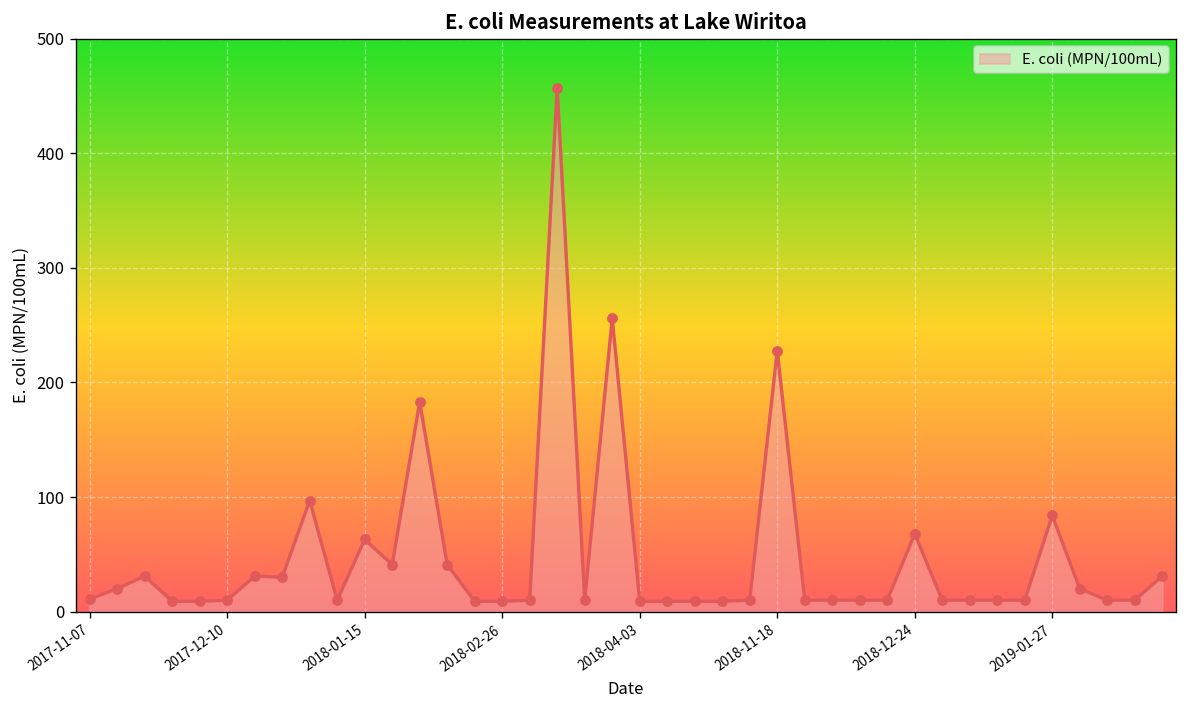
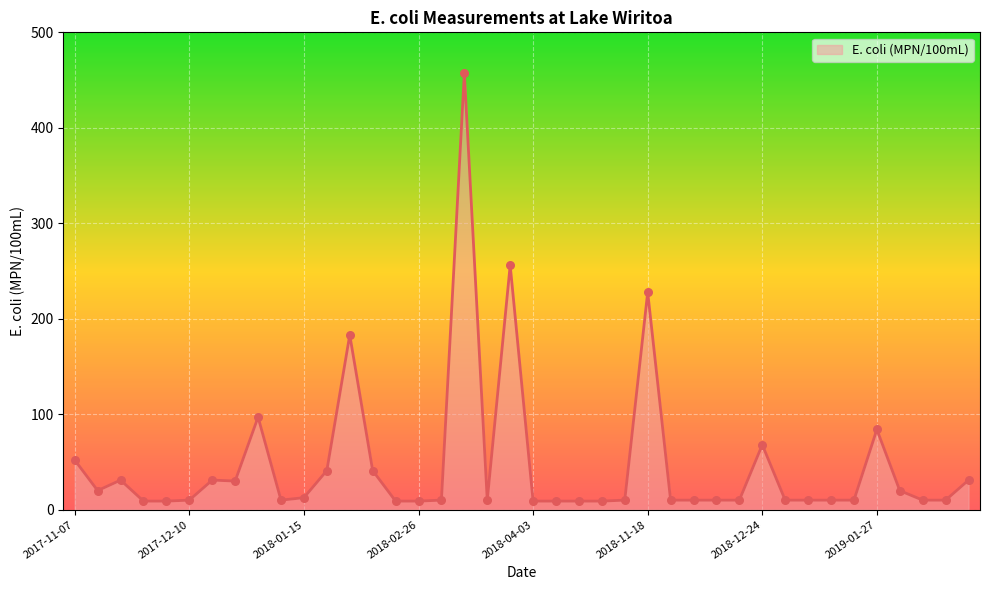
  {
-   "2017-11-07": 10,
+   "2017-11-07": 50,
    "2017-12-10": 10,
-   "2018-01-15": 60,
+   "2018-01-15": 10,
    "2018-02-26": 10,
    "2018-04-03": 10,
    "2018-11-18": 230,
    "2018-12-24": 70,
    "2019-01-27": 80
  }
